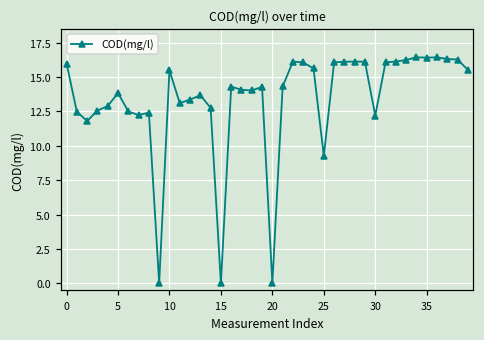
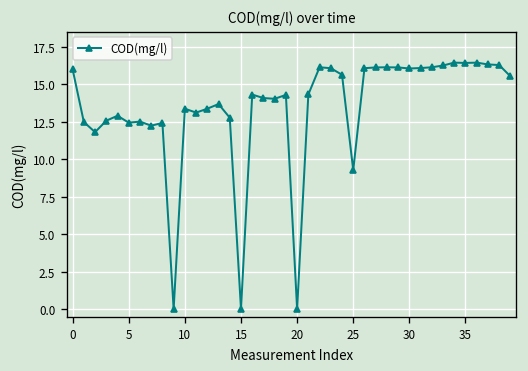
  {
    "0": 16.0,
-   "5": 13.8,
-   "10": 15.5,
+   "5": 12.4,
+   "10": 13.4,
    "15": 0.0,
    "20": 0.0,
    "25": 9.3,
-   "30": 12.2,
+   "30": 16.0,
    "35": 16.4
  }
